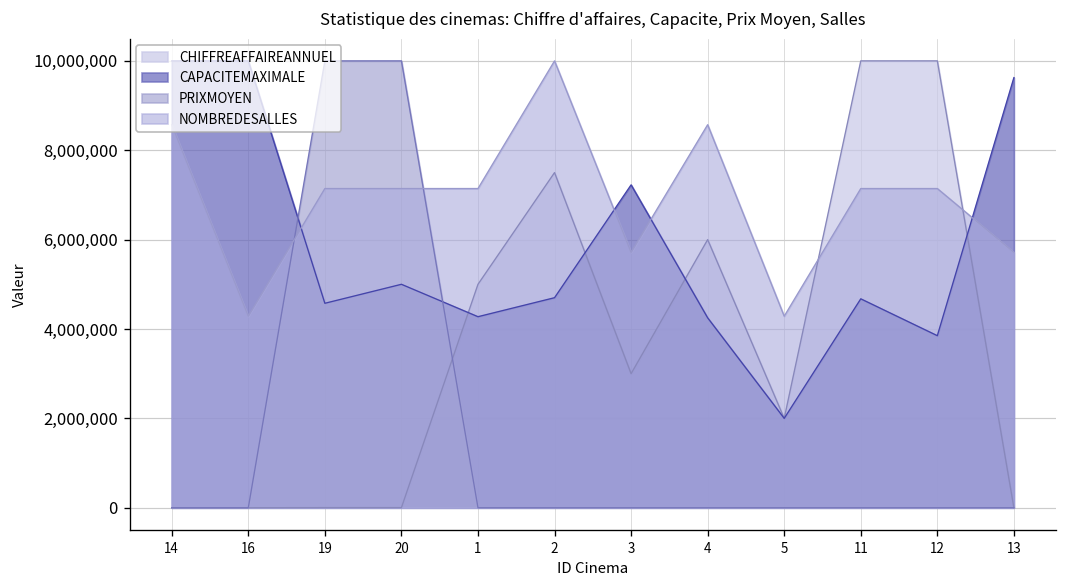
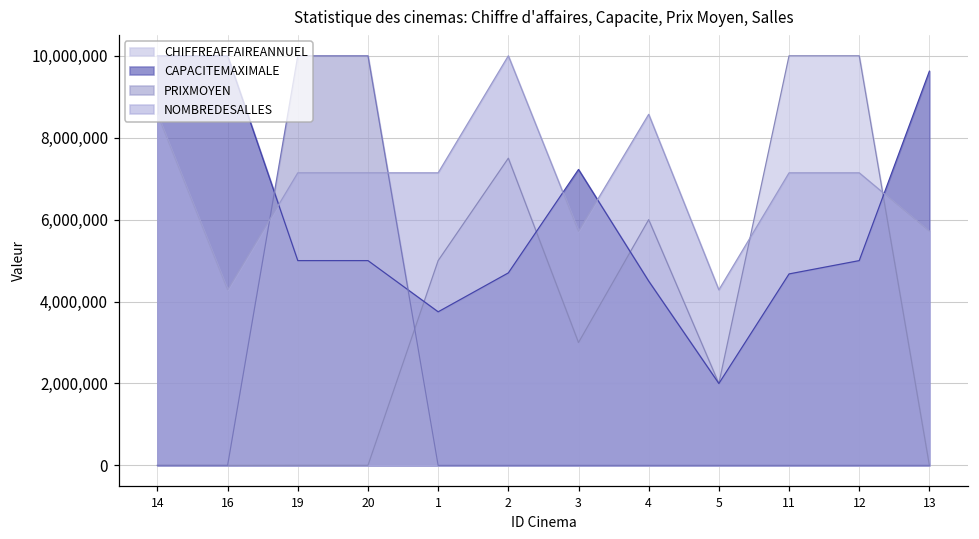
  {
    "CAPACITEMAXIMALE": {
-     "19": "4,600,000",
+     "19": "5,000,000",
      "20": "5,000,000",
-     "1": "4,300,000",
+     "1": "3,800,000",
      "2": "4,700,000",
      "3": "7,200,000",
-     "4": "4,300,000",
+     "4": "4,500,000",
      "11": "4,700,000",
-     "12": "3,900,000",
+     "12": "5,000,000",
      "13": "9,600,000"
    }
  }
